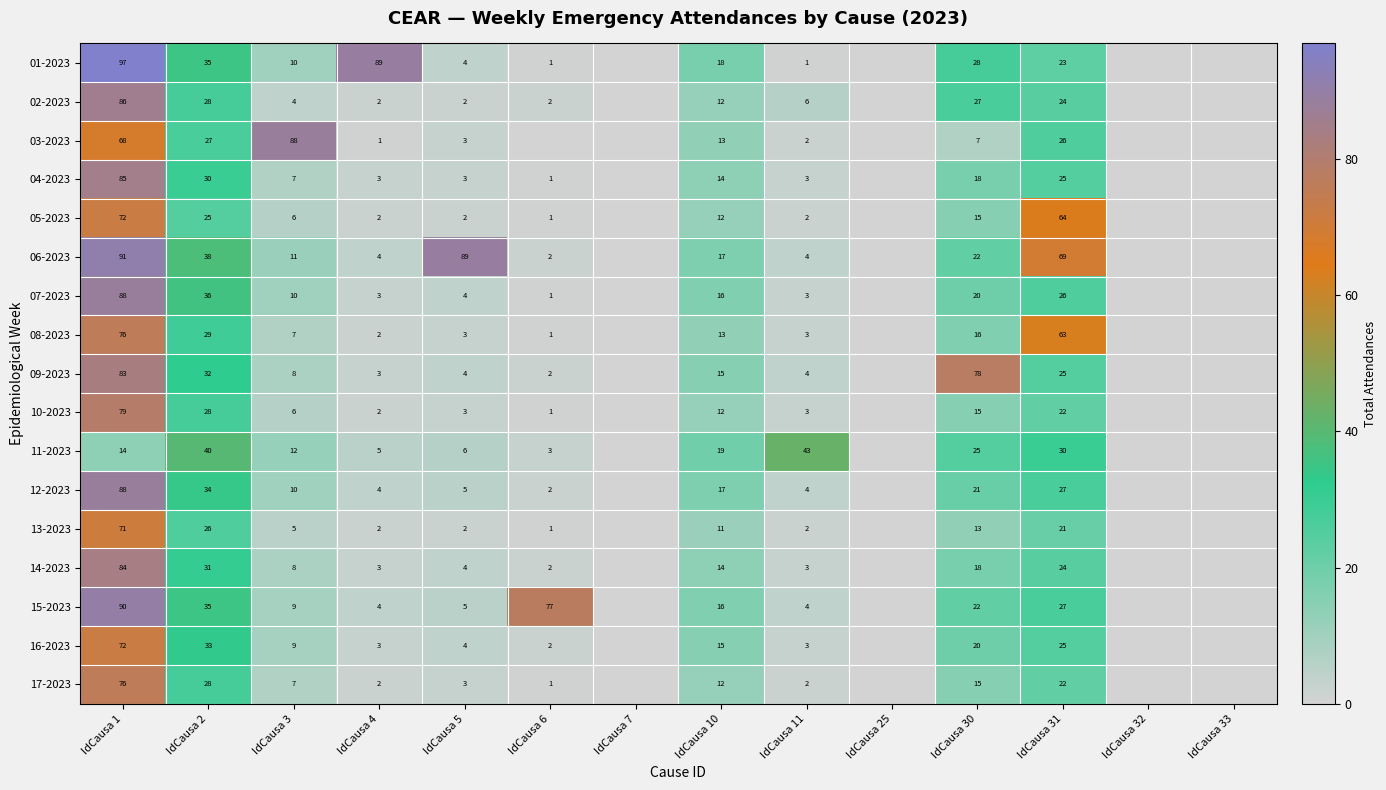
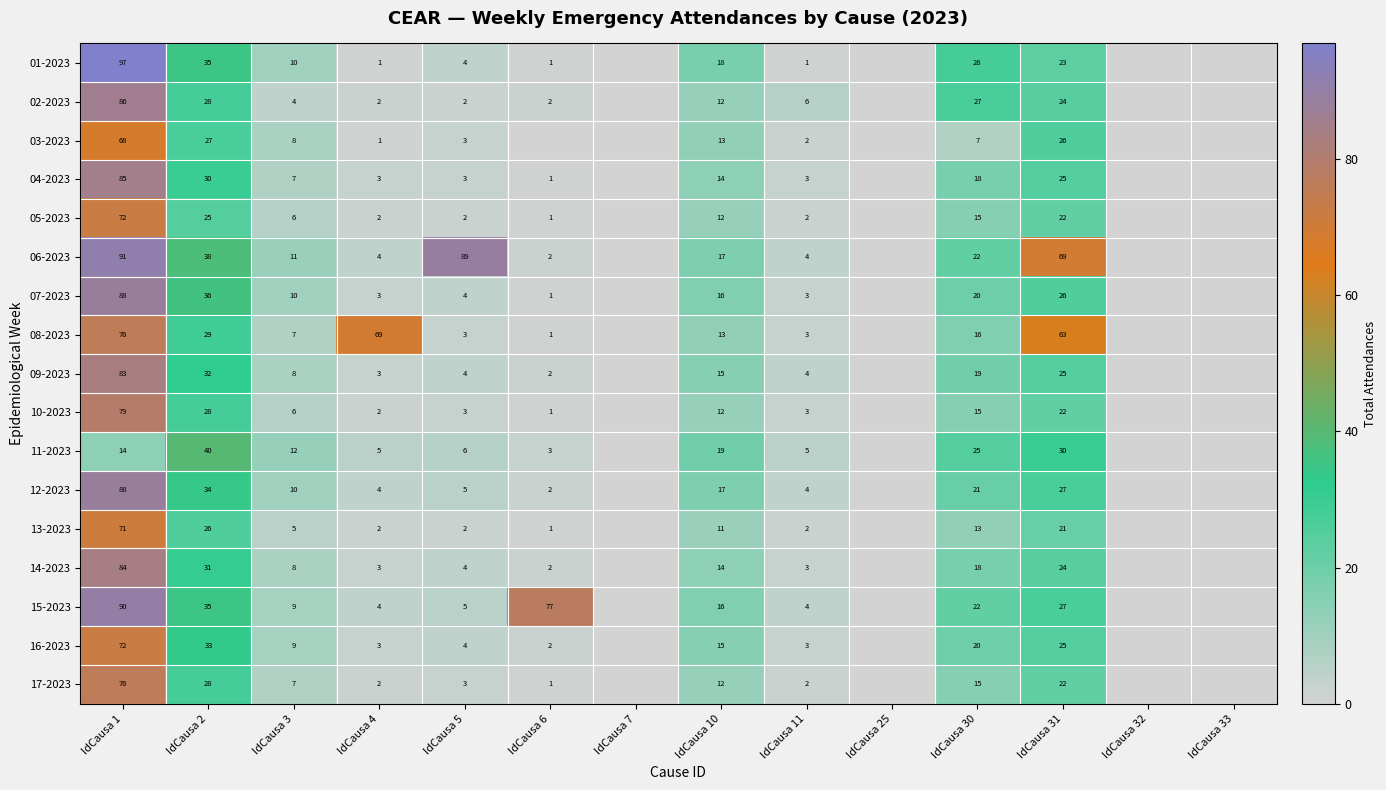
  {
    "01-2023": {
      "IdCausa 1": 97,
      "IdCausa 2": 35,
      "IdCausa 3": 10,
-     "IdCausa 4": 89,
+     "IdCausa 4": 1,
      "IdCausa 5": 4,
      "IdCausa 6": 1,
      "IdCausa 10": 18,
      "IdCausa 11": 1,
      "IdCausa 30": 28,
      "IdCausa 31": 23
    },
    "02-2023": {
      "IdCausa 1": 86,
      "IdCausa 2": 28,
      "IdCausa 3": 4,
      "IdCausa 4": 2,
      "IdCausa 5": 2,
      "IdCausa 6": 2,
      "IdCausa 10": 12,
      "IdCausa 11": 6,
      "IdCausa 30": 27,
      "IdCausa 31": 24
    },
    "03-2023": {
      "IdCausa 1": 68,
      "IdCausa 2": 27,
-     "IdCausa 3": 88,
+     "IdCausa 3": 8,
      "IdCausa 4": 1,
      "IdCausa 5": 3,
      "IdCausa 10": 13,
      "IdCausa 11": 2,
      "IdCausa 30": 7,
      "IdCausa 31": 26
    },
    "04-2023": {
      "IdCausa 1": 85,
      "IdCausa 2": 30,
      "IdCausa 3": 7,
      "IdCausa 4": 3,
      "IdCausa 5": 3,
      "IdCausa 6": 1,
      "IdCausa 10": 14,
      "IdCausa 11": 3,
      "IdCausa 30": 18,
      "IdCausa 31": 25
    },
    "05-2023": {
      "IdCausa 1": 72,
      "IdCausa 2": 25,
      "IdCausa 3": 6,
      "IdCausa 4": 2,
      "IdCausa 5": 2,
      "IdCausa 6": 1,
      "IdCausa 10": 12,
      "IdCausa 11": 2,
      "IdCausa 30": 15,
-     "IdCausa 31": 64
+     "IdCausa 31": 22
    },
    "06-2023": {
      "IdCausa 1": 91,
      "IdCausa 2": 38,
      "IdCausa 3": 11,
      "IdCausa 4": 4,
      "IdCausa 5": 89,
      "IdCausa 6": 2,
      "IdCausa 10": 17,
      "IdCausa 11": 4,
      "IdCausa 30": 22,
      "IdCausa 31": 69
    },
    "07-2023": {
      "IdCausa 1": 88,
      "IdCausa 2": 36,
      "IdCausa 3": 10,
      "IdCausa 4": 3,
      "IdCausa 5": 4,
      "IdCausa 6": 1,
      "IdCausa 10": 16,
      "IdCausa 11": 3,
      "IdCausa 30": 20,
      "IdCausa 31": 26
    },
    "08-2023": {
      "IdCausa 1": 76,
      "IdCausa 2": 29,
      "IdCausa 3": 7,
-     "IdCausa 4": 2,
+     "IdCausa 4": 69,
      "IdCausa 5": 3,
      "IdCausa 6": 1,
      "IdCausa 10": 13,
      "IdCausa 11": 3,
      "IdCausa 30": 16,
      "IdCausa 31": 63
    },
    "09-2023": {
      "IdCausa 1": 83,
      "IdCausa 2": 32,
      "IdCausa 3": 8,
      "IdCausa 4": 3,
      "IdCausa 5": 4,
      "IdCausa 6": 2,
      "IdCausa 10": 15,
      "IdCausa 11": 4,
-     "IdCausa 30": 78,
+     "IdCausa 30": 19,
      "IdCausa 31": 25
    },
    "10-2023": {
      "IdCausa 1": 79,
      "IdCausa 2": 28,
      "IdCausa 3": 6,
      "IdCausa 4": 2,
      "IdCausa 5": 3,
      "IdCausa 6": 1,
      "IdCausa 10": 12,
      "IdCausa 11": 3,
      "IdCausa 30": 15,
      "IdCausa 31": 22
    },
    "11-2023": {
      "IdCausa 1": 14,
      "IdCausa 2": 40,
      "IdCausa 3": 12,
      "IdCausa 4": 5,
      "IdCausa 5": 6,
      "IdCausa 6": 3,
      "IdCausa 10": 19,
-     "IdCausa 11": 43,
+     "IdCausa 11": 5,
      "IdCausa 30": 25,
      "IdCausa 31": 30
    },
    "12-2023": {
      "IdCausa 1": 88,
      "IdCausa 2": 34,
      "IdCausa 3": 10,
      "IdCausa 4": 4,
      "IdCausa 5": 5,
      "IdCausa 6": 2,
      "IdCausa 10": 17,
      "IdCausa 11": 4,
      "IdCausa 30": 21,
      "IdCausa 31": 27
    },
    "13-2023": {
      "IdCausa 1": 71,
      "IdCausa 2": 26,
      "IdCausa 3": 5,
      "IdCausa 4": 2,
      "IdCausa 5": 2,
      "IdCausa 6": 1,
      "IdCausa 10": 11,
      "IdCausa 11": 2,
      "IdCausa 30": 13,
      "IdCausa 31": 21
    },
    "14-2023": {
      "IdCausa 1": 84,
      "IdCausa 2": 31,
      "IdCausa 3": 8,
      "IdCausa 4": 3,
      "IdCausa 5": 4,
      "IdCausa 6": 2,
      "IdCausa 10": 14,
      "IdCausa 11": 3,
      "IdCausa 30": 18,
      "IdCausa 31": 24
    },
    "15-2023": {
      "IdCausa 1": 90,
      "IdCausa 2": 35,
      "IdCausa 3": 9,
      "IdCausa 4": 4,
      "IdCausa 5": 5,
      "IdCausa 6": 77,
      "IdCausa 10": 16,
      "IdCausa 11": 4,
      "IdCausa 30": 22,
      "IdCausa 31": 27
    },
    "16-2023": {
      "IdCausa 1": 72,
      "IdCausa 2": 33,
      "IdCausa 3": 9,
      "IdCausa 4": 3,
      "IdCausa 5": 4,
      "IdCausa 6": 2,
      "IdCausa 10": 15,
      "IdCausa 11": 3,
      "IdCausa 30": 20,
      "IdCausa 31": 25
    },
    "17-2023": {
      "IdCausa 1": 76,
      "IdCausa 2": 28,
      "IdCausa 3": 7,
      "IdCausa 4": 2,
      "IdCausa 5": 3,
      "IdCausa 6": 1,
      "IdCausa 10": 12,
      "IdCausa 11": 2,
      "IdCausa 30": 15,
      "IdCausa 31": 22
    }
  }
